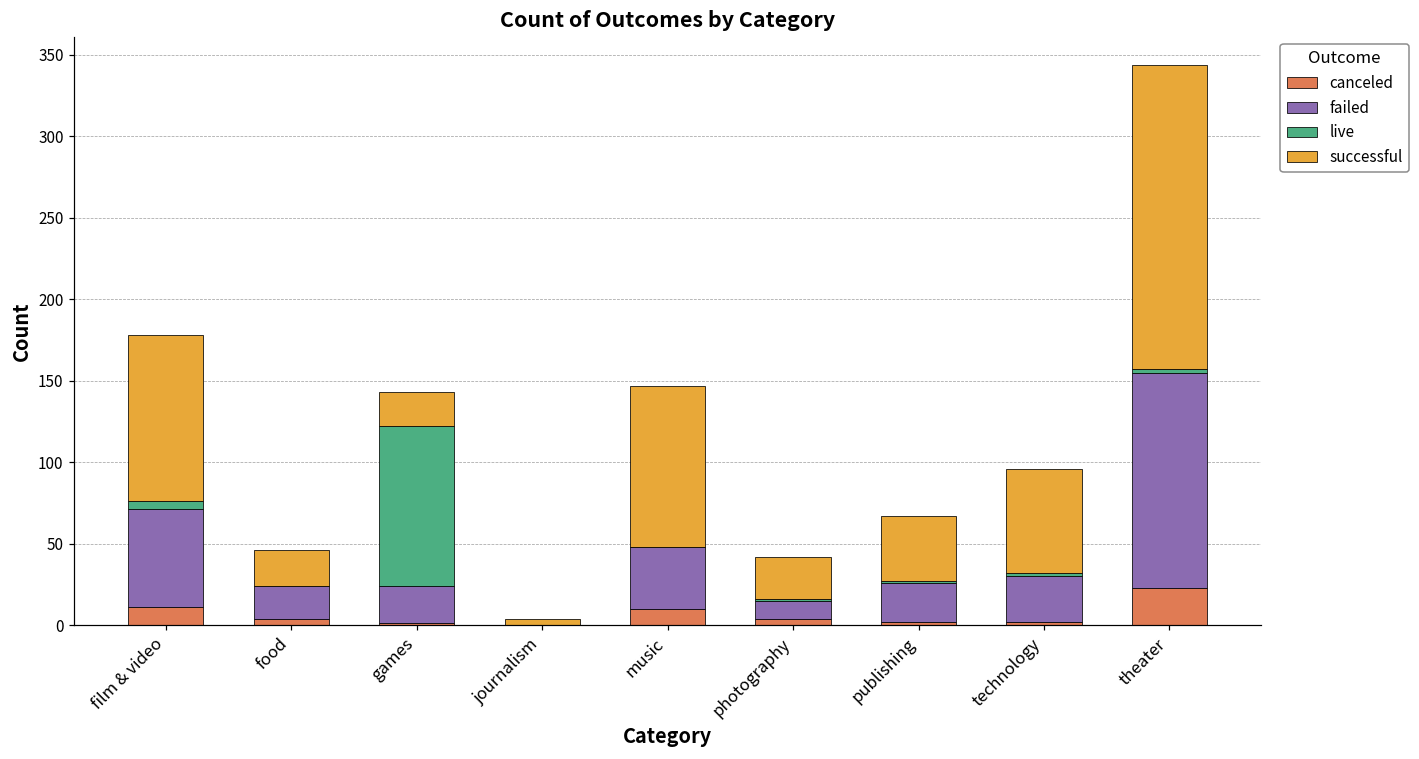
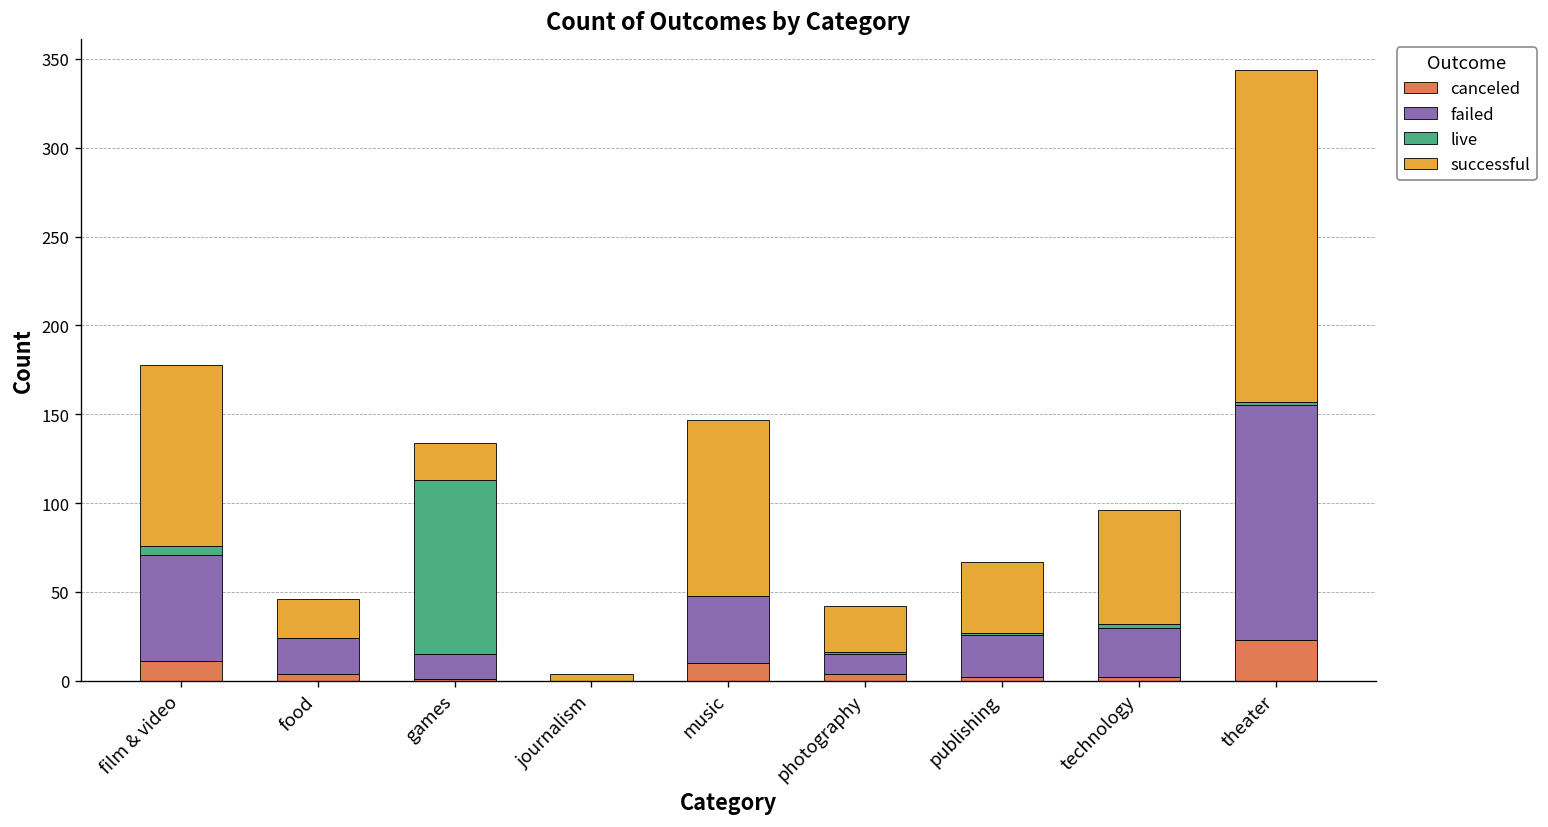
  {
    "failed": {
      "film & video": 60,
      "food": 20,
-     "games": 23,
+     "games": 14,
      "journalism": 0,
      "music": 38,
      "photography": 11,
      "publishing": 24,
      "technology": 28,
      "theater": 132
    },
    "live": {
      "film & video": 5,
      "food": 0,
      "games": 98,
      "journalism": 0,
      "music": 0,
      "technology": 2,
      "theater": 2
    }
  }
